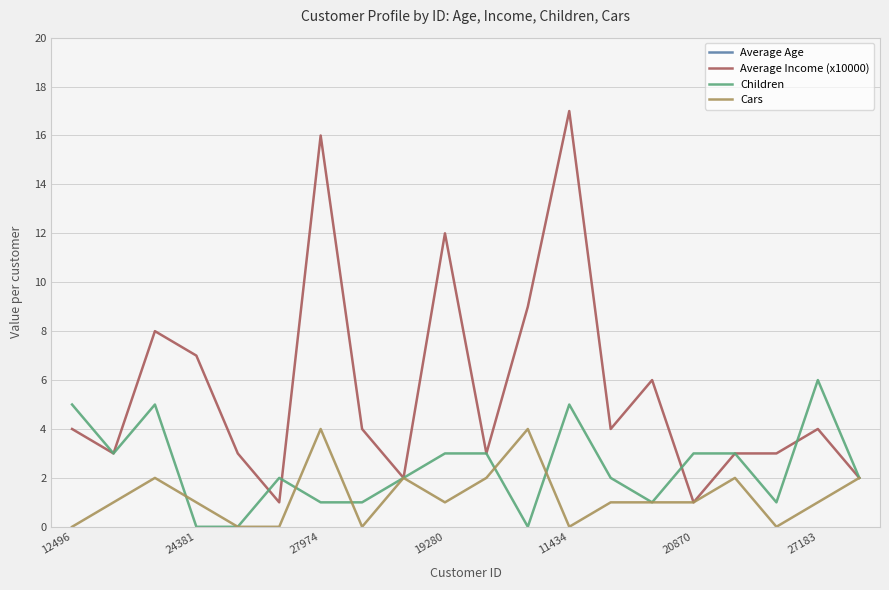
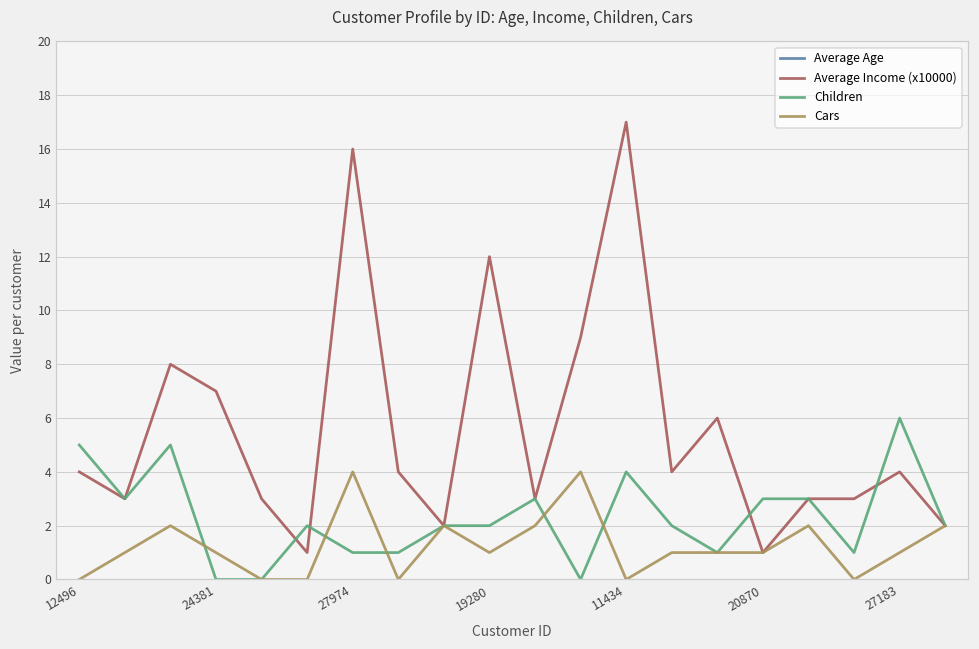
  {
    "Children": {
      "12496": 5,
      "24381": 0,
      "27974": 1,
-     "19280": 3,
-     "11434": 5,
+     "19280": 2,
+     "11434": 4,
      "20870": 3,
      "27183": 6
    }
  }
